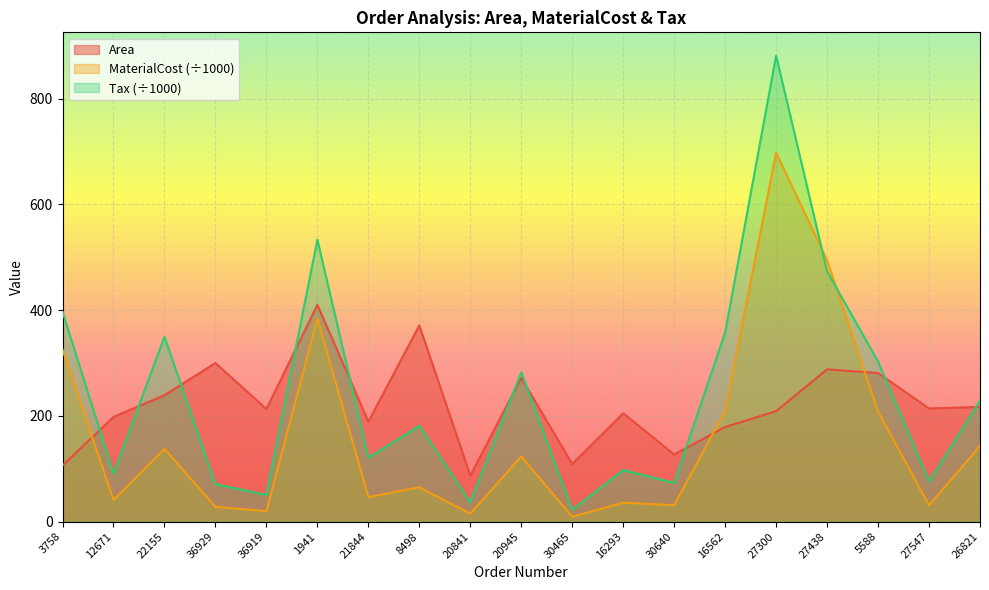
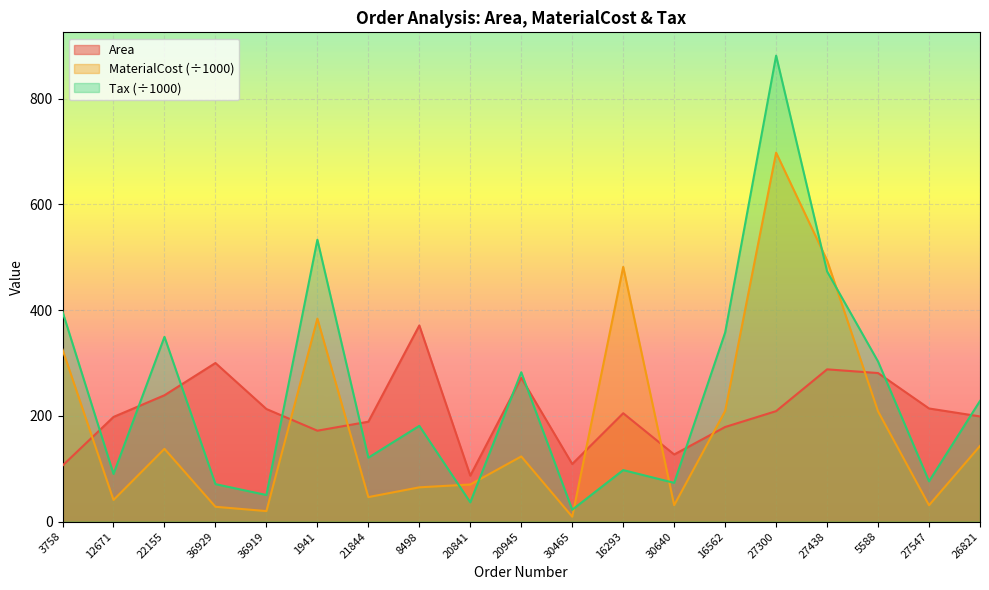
  {
    "Area": {
      "3758": 110,
      "12671": 200,
      "22155": 240,
      "36929": 300,
      "36919": 210,
-     "1941": 410,
+     "1941": 170,
      "21844": 190,
      "8498": 370,
      "20841": 90,
      "20945": 270,
      "30465": 110,
      "16293": 210,
      "30640": 130,
      "16562": 180,
      "27300": 210,
      "27438": 290,
      "5588": 280,
      "27547": 210,
-     "26821": 220
+     "26821": 200
    },
    "MaterialCost (÷1000)": {
      "3758": 330,
      "12671": 40,
      "22155": 140,
      "36929": 30,
      "36919": 20,
      "1941": 380,
      "21844": 50,
      "8498": 60,
-     "20841": 20,
+     "20841": 70,
      "20945": 120,
      "30465": 10,
-     "16293": 40,
+     "16293": 480,
      "30640": 30,
      "16562": 210,
      "27300": 700,
      "27438": 490,
      "5588": 210,
      "27547": 30,
      "26821": 140
    },
    "Tax (÷1000)": {
      "3758": 400,
      "12671": 90,
      "22155": 350,
      "36929": 70,
      "36919": 50,
      "1941": 530,
      "21844": 120,
      "8498": 180,
      "20841": 40,
      "20945": 280,
      "30465": 20,
      "16293": 100,
      "30640": 70,
      "16562": 360,
      "27300": 880,
      "27438": 470,
      "5588": 300,
      "27547": 80,
      "26821": 230
    }
  }
